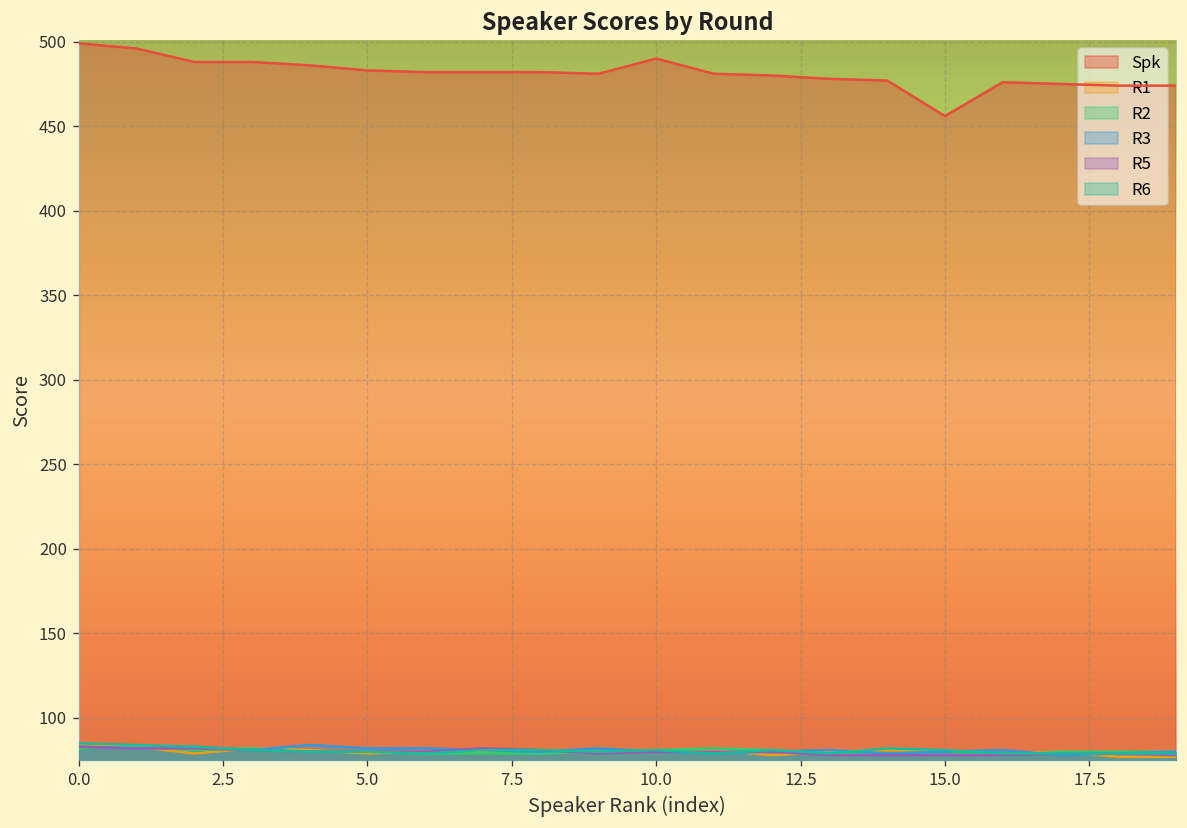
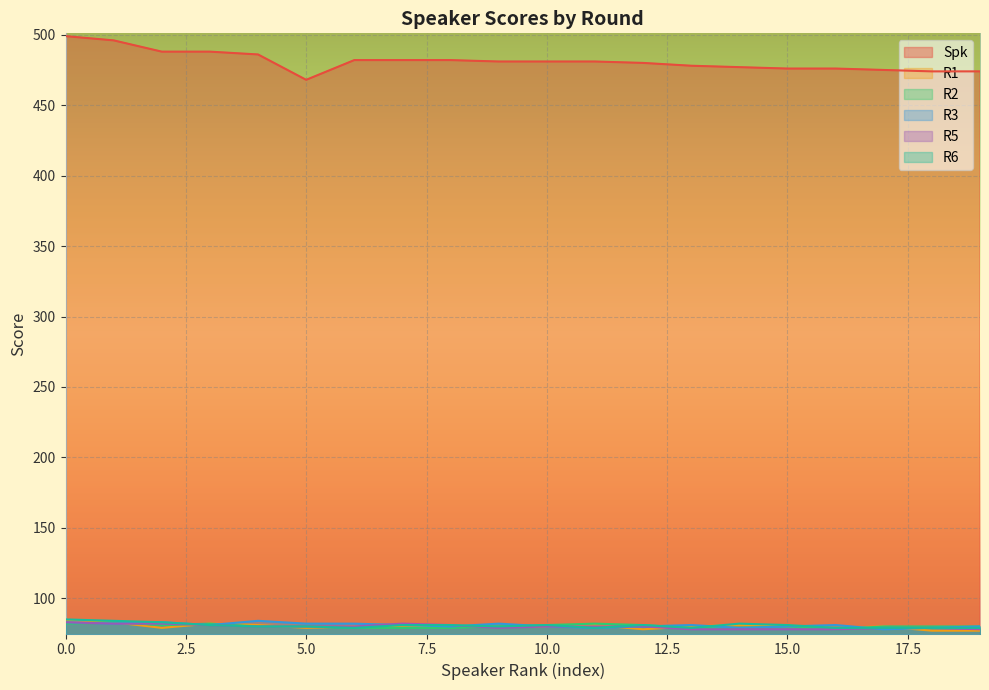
  {
    "Spk": {
      "0.0": 499,
-     "5.0": 483,
-     "10.0": 490,
-     "15.0": 456
+     "5.0": 468,
+     "10.0": 481,
+     "15.0": 476
    },
    "R5": {
      "15.0": 78
    }
  }
